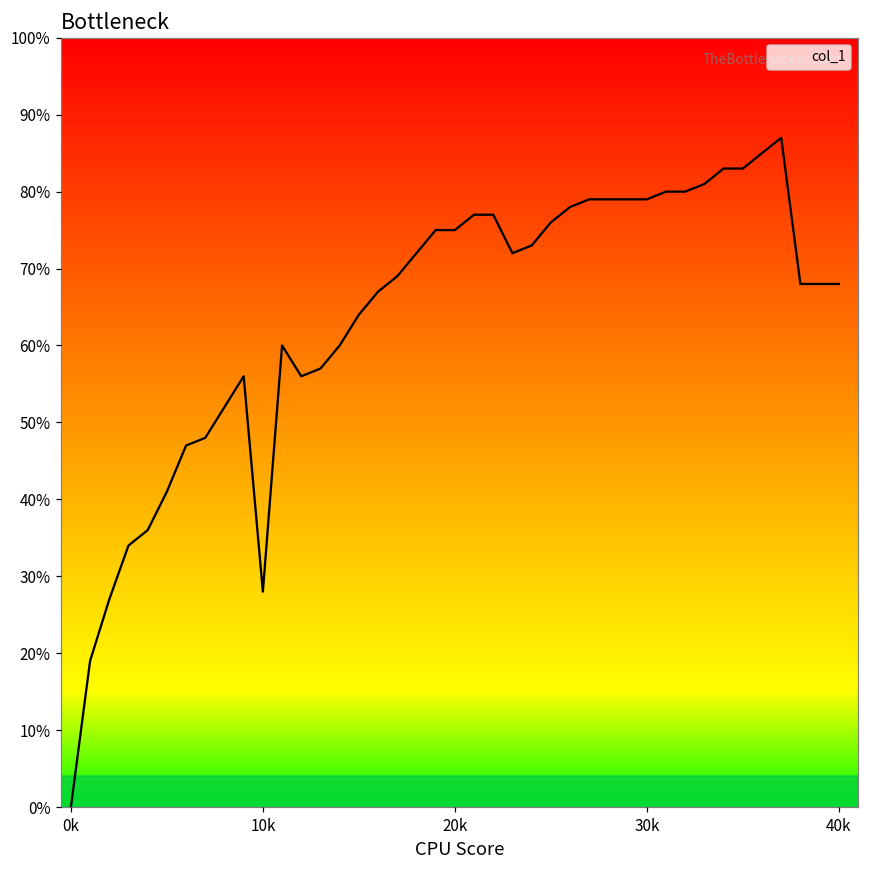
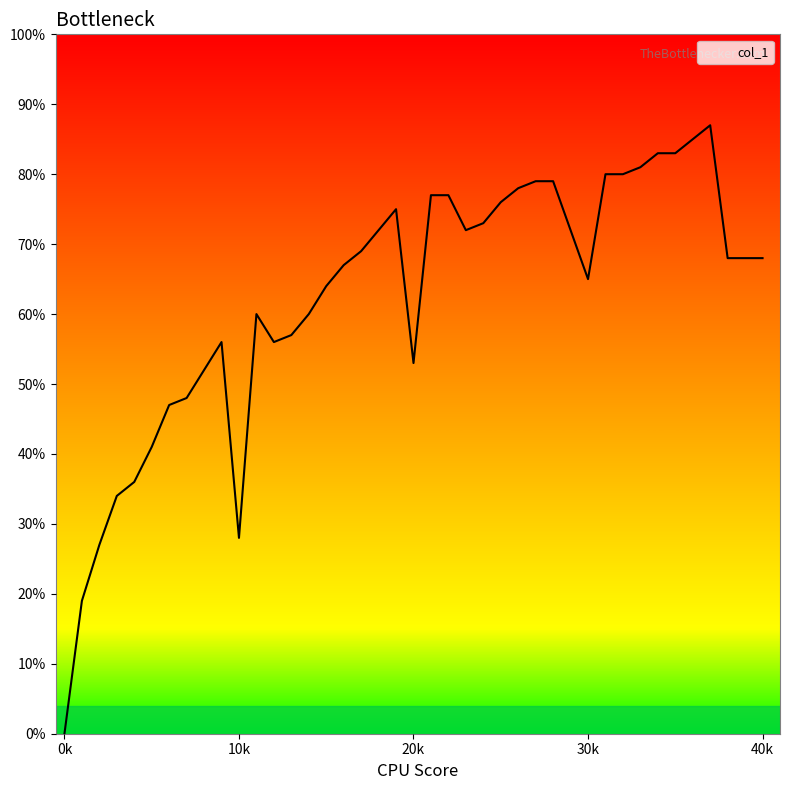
  {
    "10k": "28%",
-   "20k": "75%",
-   "30k": "79%",
+   "20k": "53%",
+   "30k": "65%",
    "40k": "68%"
  }
